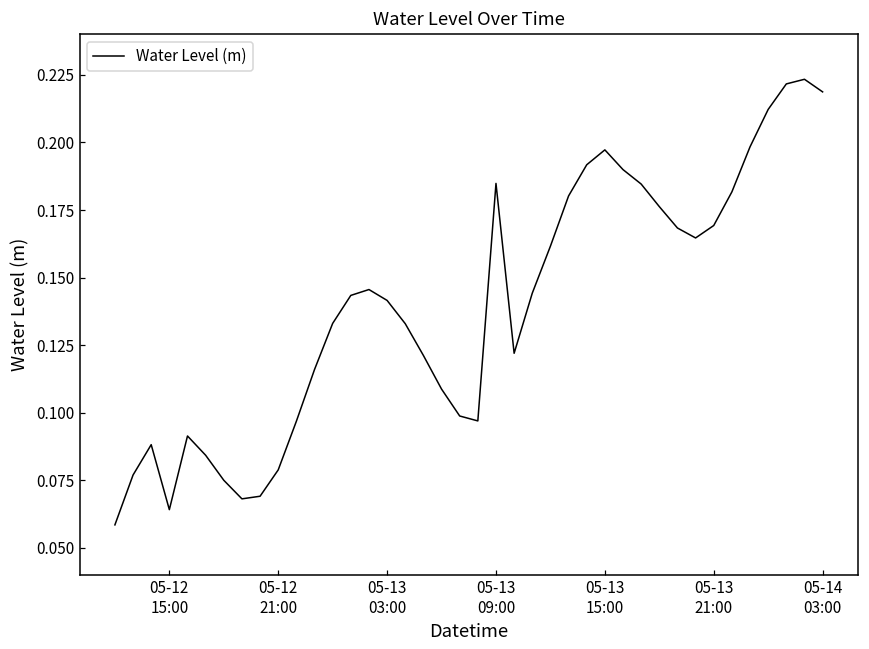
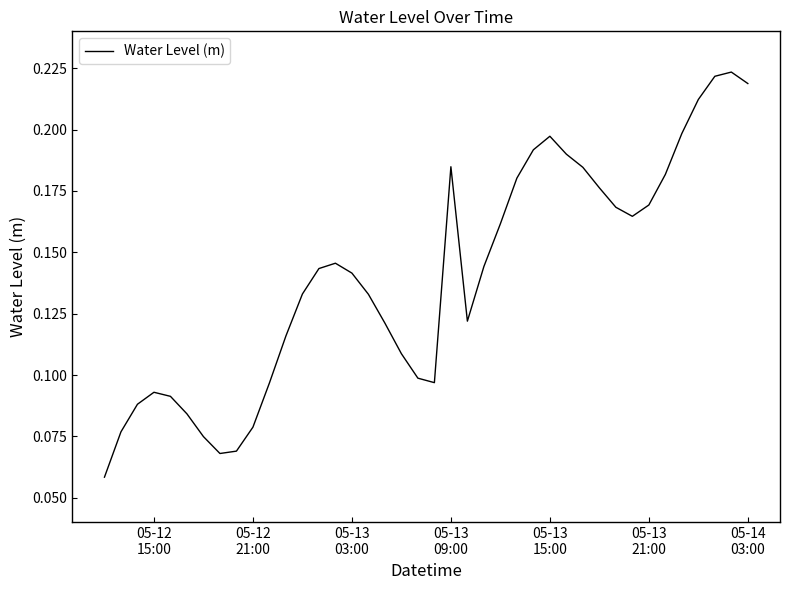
  {
-   "05-12 15:00": 0.064,
+   "05-12 15:00": 0.093,
    "05-12 21:00": 0.079,
    "05-13 03:00": 0.142,
    "05-13 09:00": 0.185,
    "05-13 15:00": 0.197,
    "05-13 21:00": 0.169,
    "05-14 03:00": 0.219
  }
